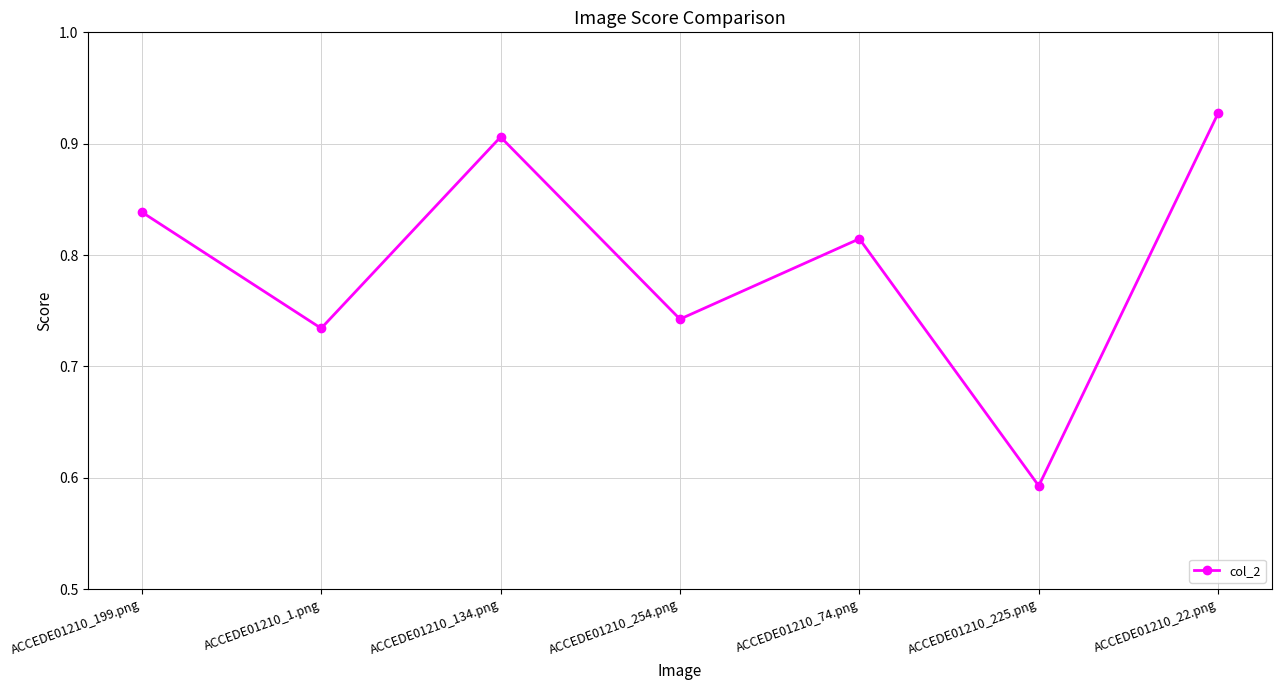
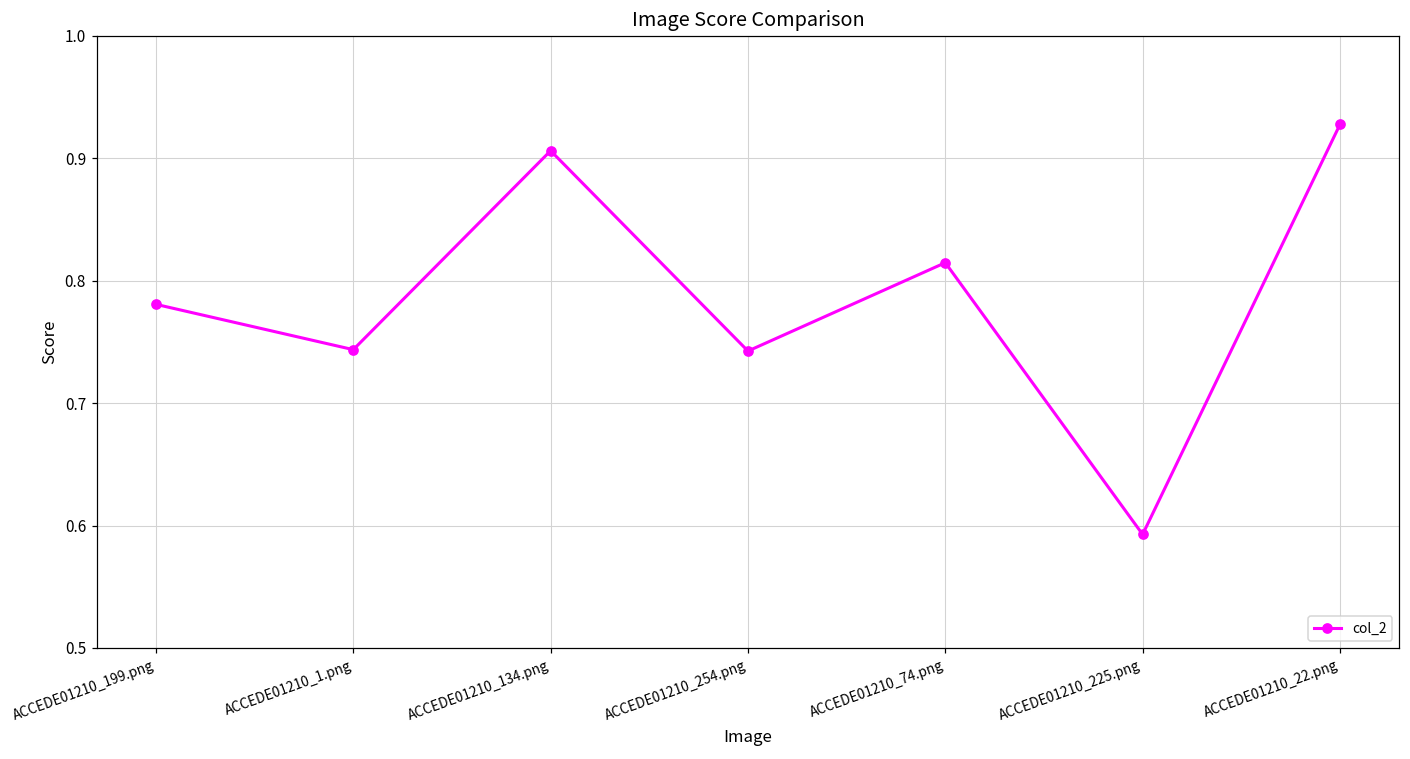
  {
-   "ACCEDE01210_199.png": 0.839,
-   "ACCEDE01210_1.png": 0.734,
+   "ACCEDE01210_199.png": 0.781,
+   "ACCEDE01210_1.png": 0.744,
    "ACCEDE01210_134.png": 0.906,
    "ACCEDE01210_254.png": 0.742,
    "ACCEDE01210_74.png": 0.815,
    "ACCEDE01210_225.png": 0.593,
    "ACCEDE01210_22.png": 0.927
  }
